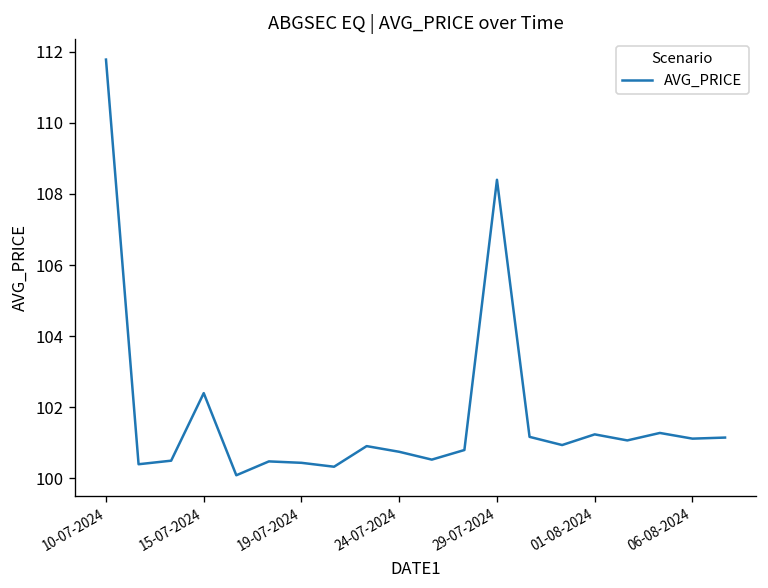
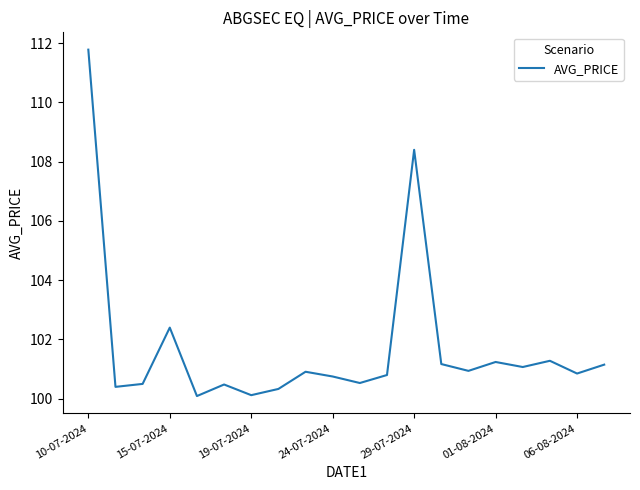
  {
    "10-07-2024": 111.8,
    "15-07-2024": 102.4,
-   "19-07-2024": 100.4,
+   "19-07-2024": 100.1,
    "24-07-2024": 100.8,
    "29-07-2024": 108.4,
    "01-08-2024": 101.2,
-   "06-08-2024": 101.1
+   "06-08-2024": 100.9
  }
